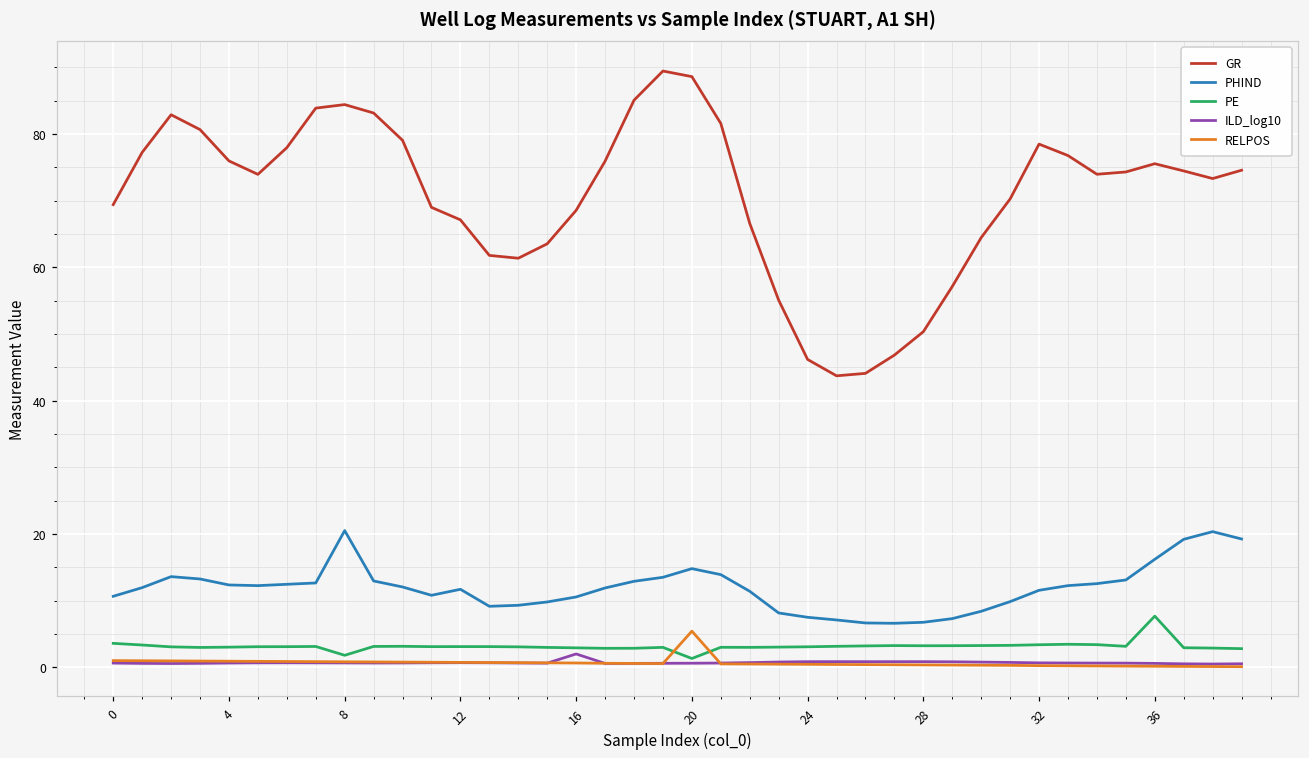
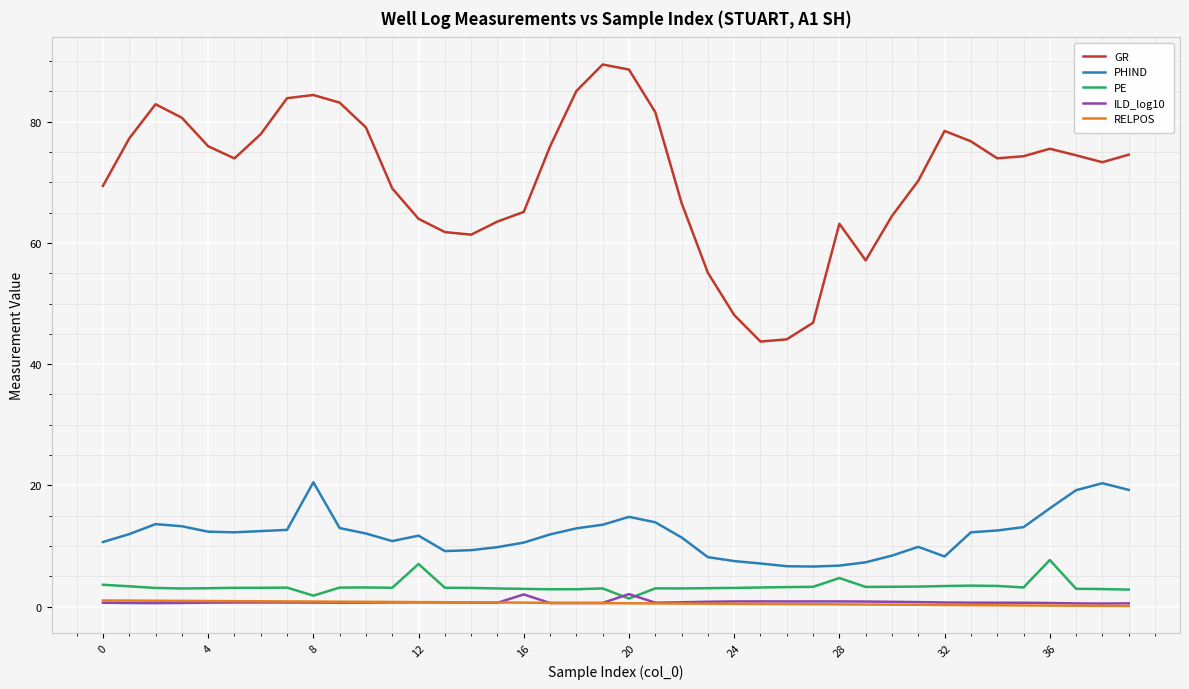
  {
    "GR": {
      "0": 69,
      "4": 76,
      "8": 84,
-     "12": 67,
-     "16": 69,
+     "12": 64,
+     "16": 65,
      "20": 89,
-     "24": 46,
-     "28": 50,
+     "24": 48,
+     "28": 63,
      "32": 78,
      "36": 76
    },
    "PHIND": {
      "0": 11,
      "4": 12,
      "8": 21,
      "12": 12,
      "16": 11,
      "20": 15,
      "24": 8,
      "28": 7,
-     "32": 12,
+     "32": 8,
      "36": 16
    },
    "PE": {
      "0": 4,
      "4": 3,
      "8": 2,
-     "12": 3,
+     "12": 7,
      "16": 3,
      "20": 1,
      "24": 3,
-     "28": 3,
+     "28": 5,
      "32": 3,
      "36": 8
    },
    "ILD_log10": {
      "16": 2,
-     "20": 1,
+     "20": 2,
      "28": 1,
      "36": 1
    },
    "RELPOS": {
      "16": 1,
-     "20": 5,
+     "20": 1,
      "28": 0,
      "36": 0
    }
  }
